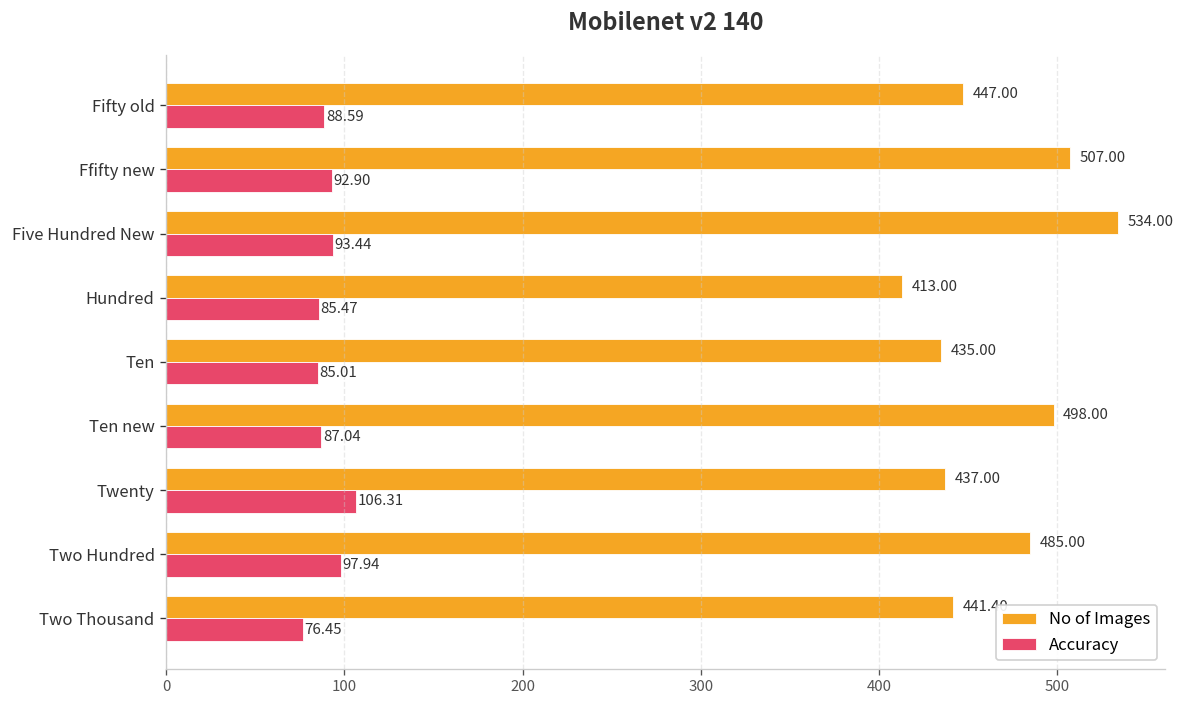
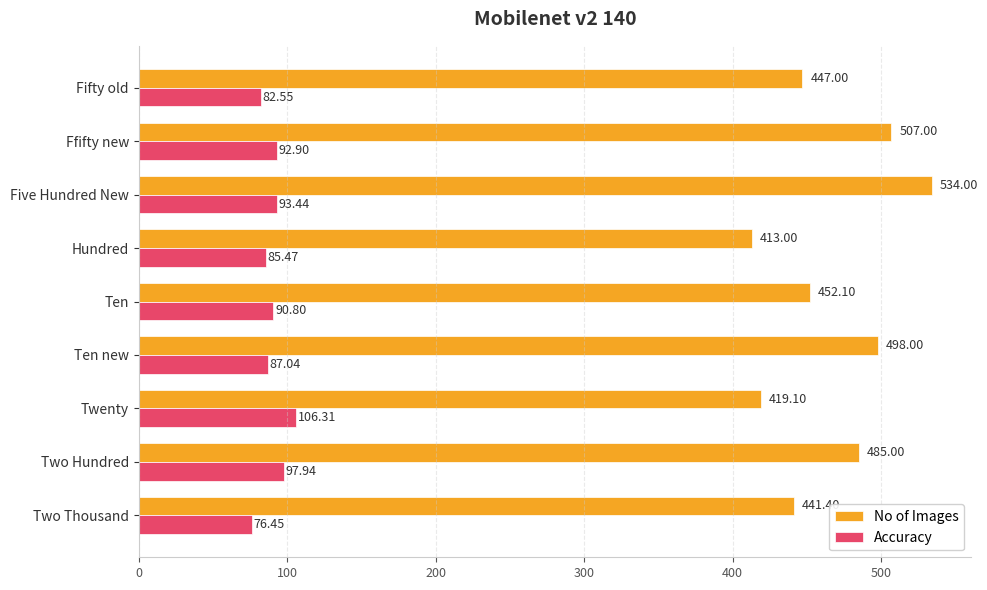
  {
    "No of Images": {
      "Fifty old": 447.00,
      "Ffifty new": 507.00,
      "Five Hundred New": 534.00,
      "Hundred": 413.00,
-     "Ten": 435.00,
+     "Ten": 452.10,
      "Ten new": 498.00,
-     "Twenty": 437.00,
+     "Twenty": 419.10,
      "Two Hundred": 485.00
    },
    "Accuracy": {
-     "Fifty old": 88.59,
+     "Fifty old": 82.55,
      "Ffifty new": 92.90,
      "Five Hundred New": 93.44,
      "Hundred": 85.47,
-     "Ten": 85.01,
+     "Ten": 90.80,
      "Ten new": 87.04,
      "Twenty": 106.31,
      "Two Hundred": 97.94,
      "Two Thousand": 76.45
    }
  }
